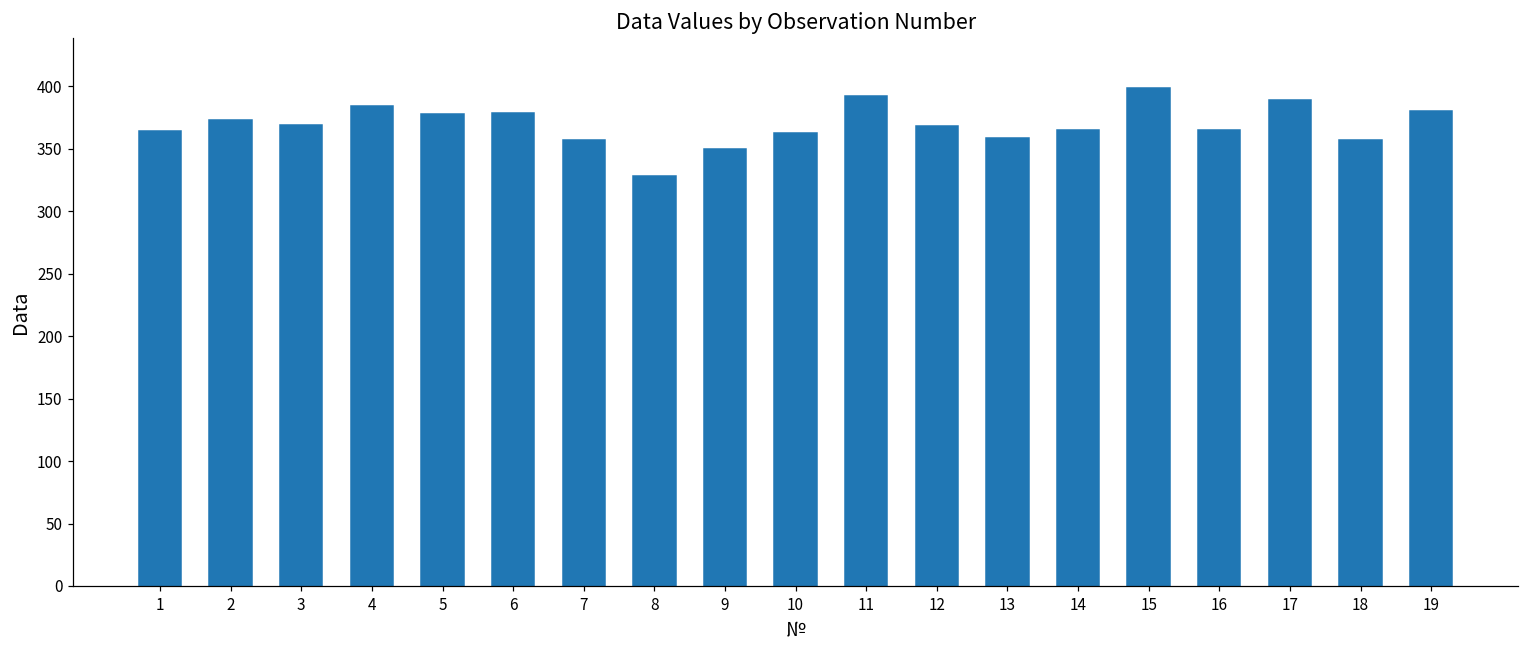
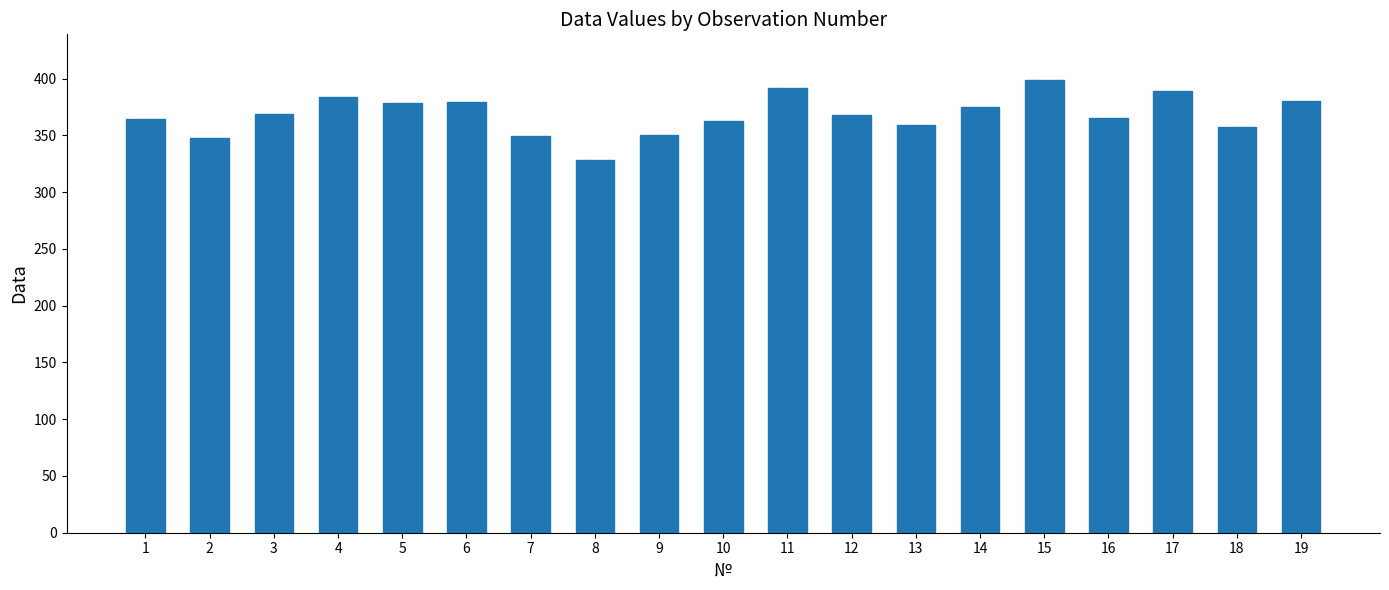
  {
    "1": 364,
-   "2": 373,
+   "2": 348,
    "3": 369,
    "4": 384,
    "5": 378,
    "6": 379,
-   "7": 357,
+   "7": 349,
    "8": 328,
    "9": 350,
    "10": 363,
    "11": 392,
    "12": 368,
    "13": 359,
-   "14": 365,
+   "14": 375,
    "15": 399,
    "16": 365,
    "17": 389,
    "18": 357,
    "19": 380
  }
